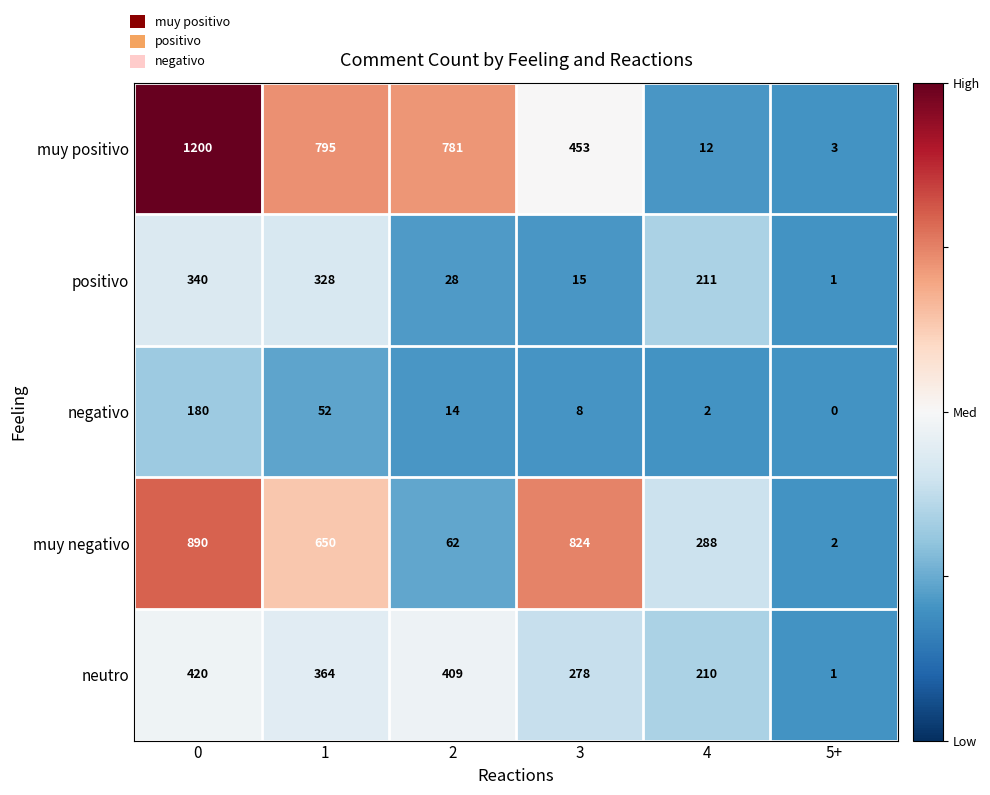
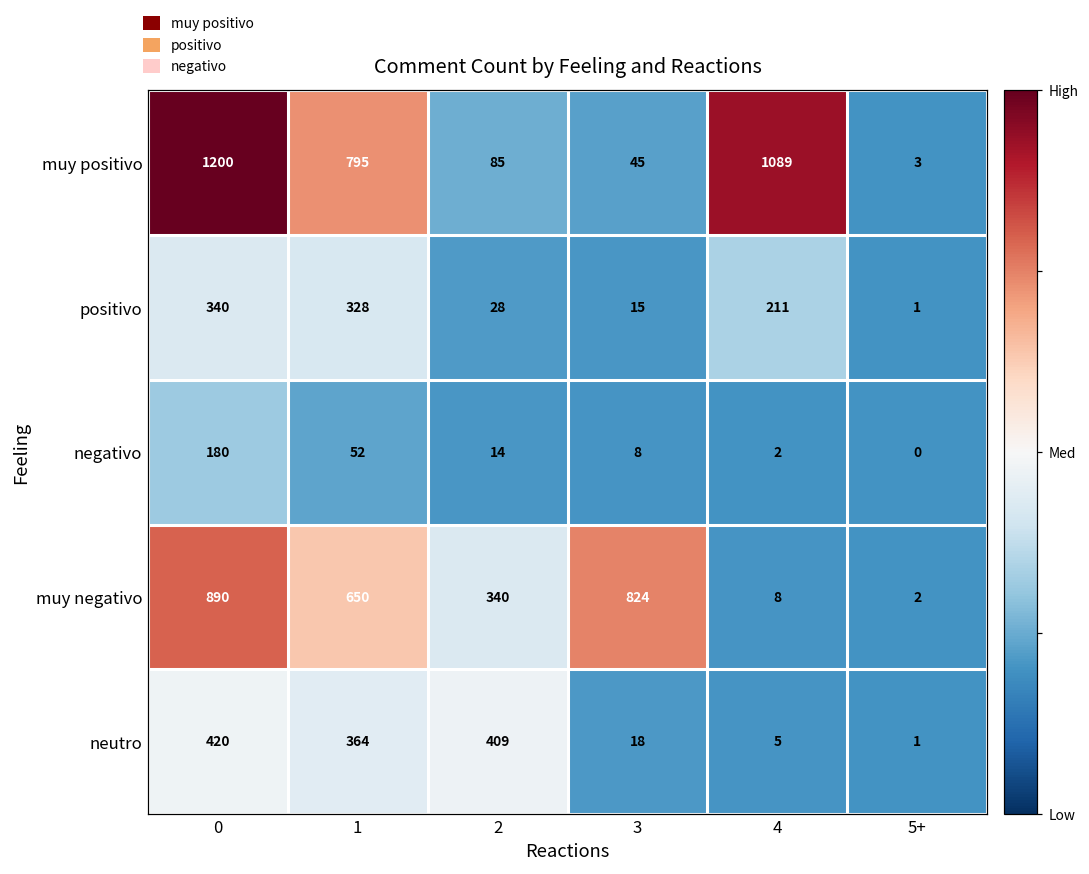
  {
    "muy positivo": {
      "0": 1200,
      "1": 795,
-     "2": 781,
-     "3": 453,
-     "4": 12,
+     "2": 85,
+     "3": 45,
+     "4": 1089,
      "5+": 3
    },
    "positivo": {
      "0": 340,
      "1": 328,
      "2": 28,
      "3": 15,
      "4": 211,
      "5+": 1
    },
    "negativo": {
      "0": 180,
      "1": 52,
      "2": 14,
      "3": 8,
      "4": 2,
      "5+": 0
    },
    "muy negativo": {
      "0": 890,
      "1": 650,
-     "2": 62,
+     "2": 340,
      "3": 824,
-     "4": 288,
+     "4": 8,
      "5+": 2
    },
    "neutro": {
      "0": 420,
      "1": 364,
      "2": 409,
-     "3": 278,
-     "4": 210,
+     "3": 18,
+     "4": 5,
      "5+": 1
    }
  }
